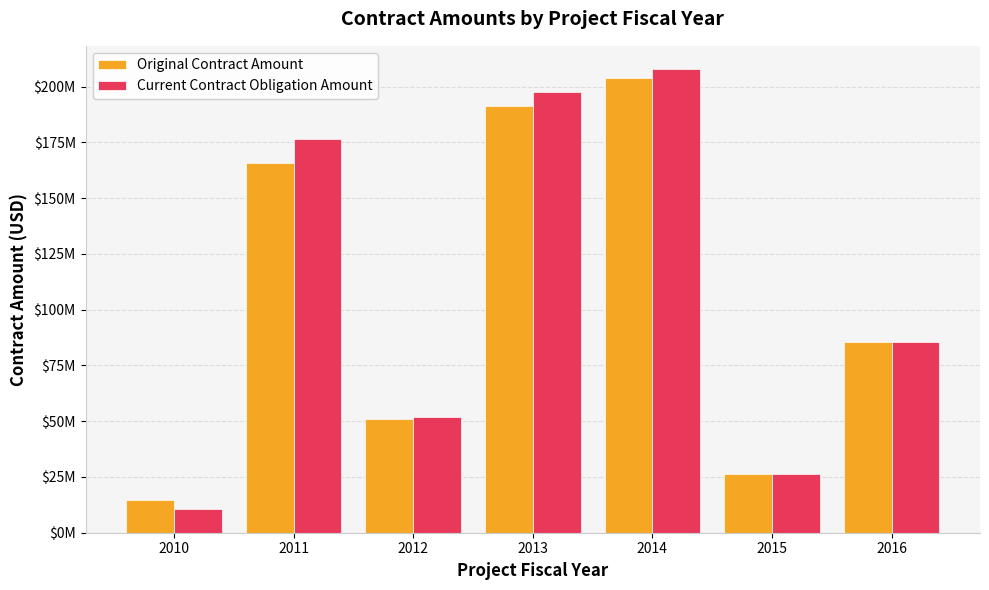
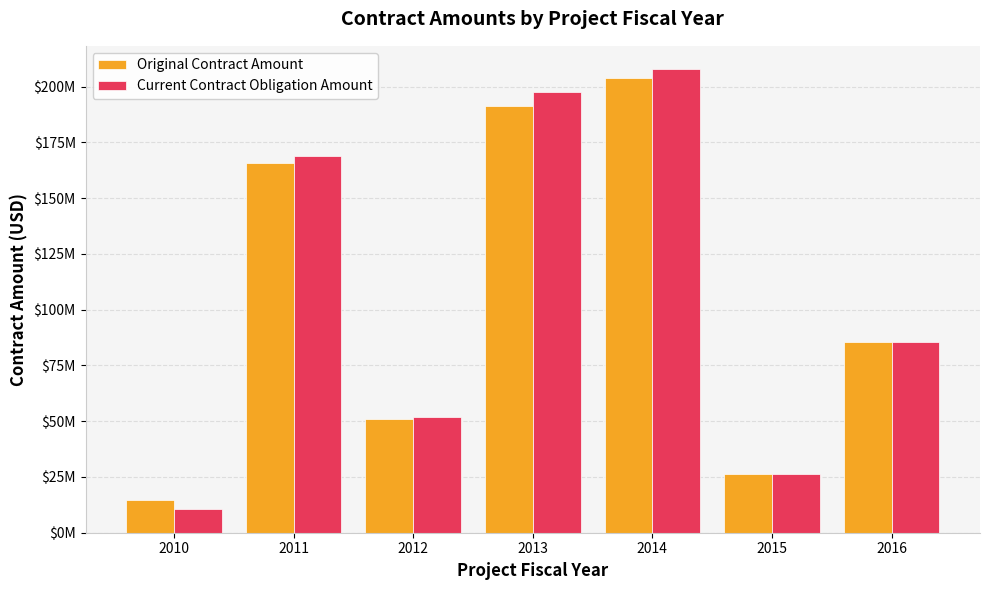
  {
    "Original Contract Amount": {
      "2010": "$15000000",
      "2011": "$166000000",
      "2012": "$51000000",
      "2013": "$191000000",
      "2014": "$204000000",
      "2015": "$26000000",
      "2016": "$86000000"
    },
    "Current Contract Obligation Amount": {
      "2010": "$10000000",
-     "2011": "$176000000",
+     "2011": "$169000000",
      "2012": "$52000000",
      "2013": "$197000000",
      "2014": "$208000000",
      "2015": "$26000000",
      "2016": "$86000000"
    }
  }
